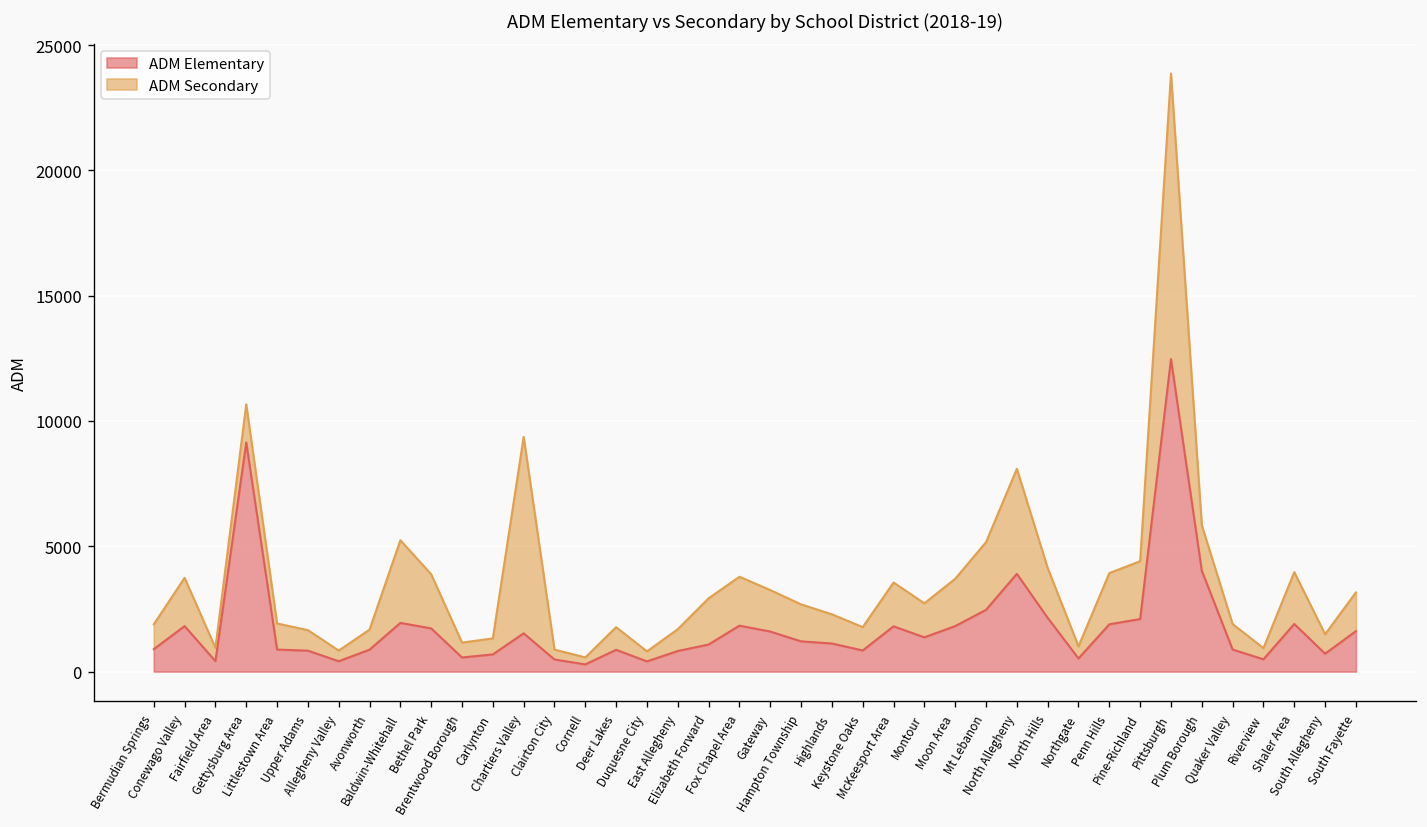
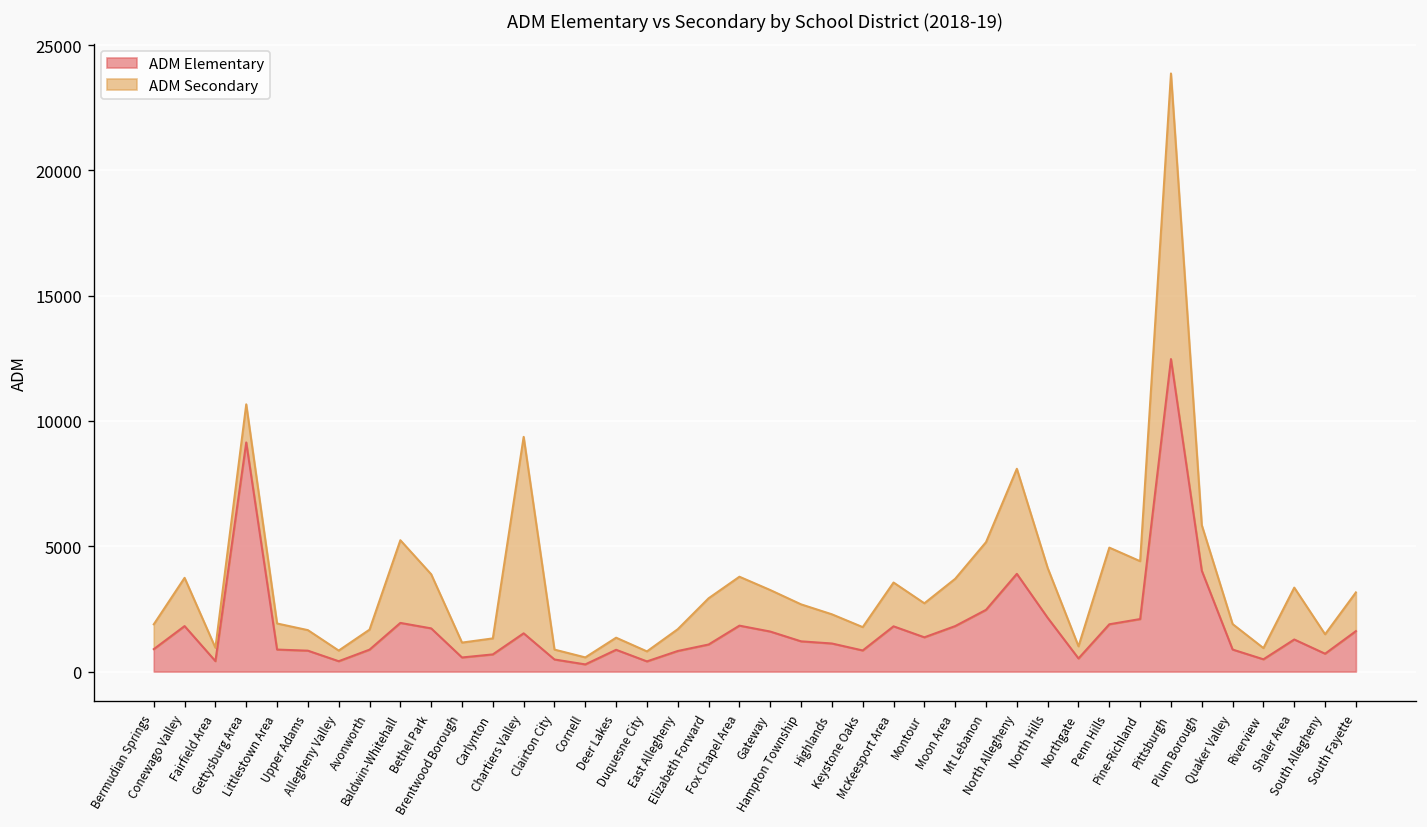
  {
    "ADM Elementary": {
      "Bermudian Springs": 900,
      "Conewago Valley": 1800,
      "Fairfield Area": 400,
      "Gettysburg Area": 9100,
      "Littlestown Area": 900,
      "Upper Adams": 800,
      "Allegheny Valley": 400,
      "Avonworth": 900,
      "Baldwin-Whitehall": 1900,
      "Bethel Park": 1700,
      "Brentwood Borough": 600,
      "Carlynton": 700,
      "Chartiers Valley": 1500,
      "Clairton City": 500,
      "Cornell": 300,
      "Deer Lakes": 900,
      "Duquesne City": 400,
      "East Allegheny": 800,
      "Elizabeth Forward": 1100,
      "Fox Chapel Area": 1800,
      "Gateway": 1600,
      "Hampton Township": 1200,
      "Highlands": 1100,
      "Keystone Oaks": 800,
      "McKeesport Area": 1800,
      "Montour": 1400,
      "Moon Area": 1800,
      "Mt Lebanon": 2500,
      "North Allegheny": 3900,
      "North Hills": 2100,
      "Northgate": 500,
      "Penn Hills": 1900,
      "Pine-Richland": 2100,
      "Pittsburgh": 12500,
      "Plum Borough": 4000,
      "Quaker Valley": 900,
      "Riverview": 500,
-     "Shaler Area": 1900,
+     "Shaler Area": 1300,
      "South Allegheny": 700,
      "South Fayette": 1600
    },
    "ADM Secondary": {
      "Bermudian Springs": 1000,
      "Conewago Valley": 1900,
      "Fairfield Area": 500,
      "Gettysburg Area": 1500,
      "Littlestown Area": 1000,
      "Upper Adams": 800,
      "Allegheny Valley": 400,
      "Avonworth": 800,
      "Baldwin-Whitehall": 3300,
      "Bethel Park": 2200,
      "Brentwood Borough": 600,
      "Carlynton": 600,
      "Chartiers Valley": 7800,
      "Clairton City": 400,
      "Cornell": 300,
-     "Deer Lakes": 900,
+     "Deer Lakes": 500,
      "Duquesne City": 400,
      "East Allegheny": 900,
      "Elizabeth Forward": 1800,
      "Fox Chapel Area": 2000,
      "Gateway": 1700,
      "Hampton Township": 1500,
      "Highlands": 1200,
      "Keystone Oaks": 900,
      "McKeesport Area": 1700,
      "Montour": 1400,
      "Moon Area": 1900,
      "Mt Lebanon": 2700,
      "North Allegheny": 4200,
      "North Hills": 2000,
      "Northgate": 500,
-     "Penn Hills": 2000,
+     "Penn Hills": 3100,
      "Pine-Richland": 2300,
      "Pittsburgh": 11400,
      "Plum Borough": 1800,
      "Quaker Valley": 1000,
      "Riverview": 400,
      "Shaler Area": 2100,
      "South Allegheny": 800,
      "South Fayette": 1500
    }
  }
